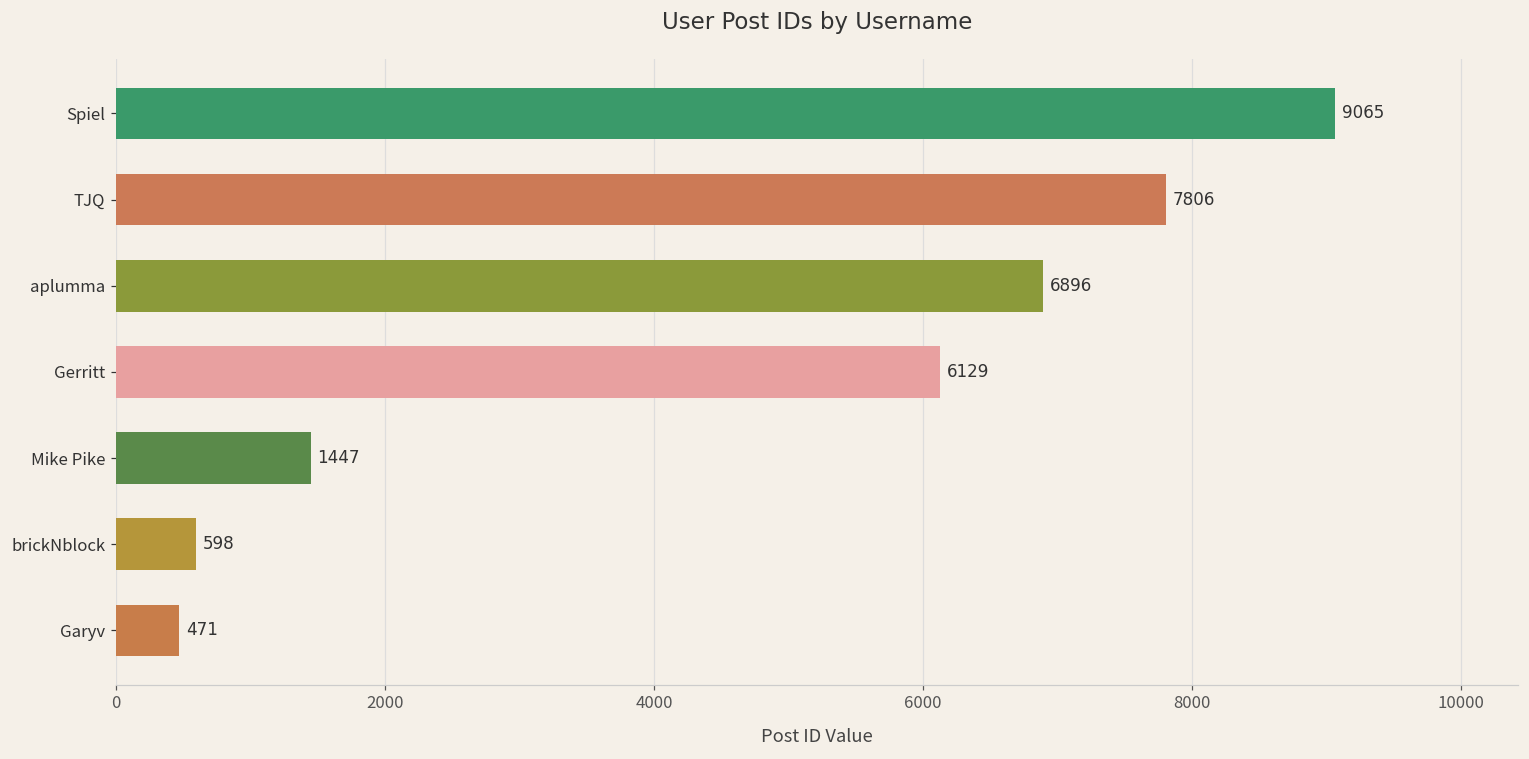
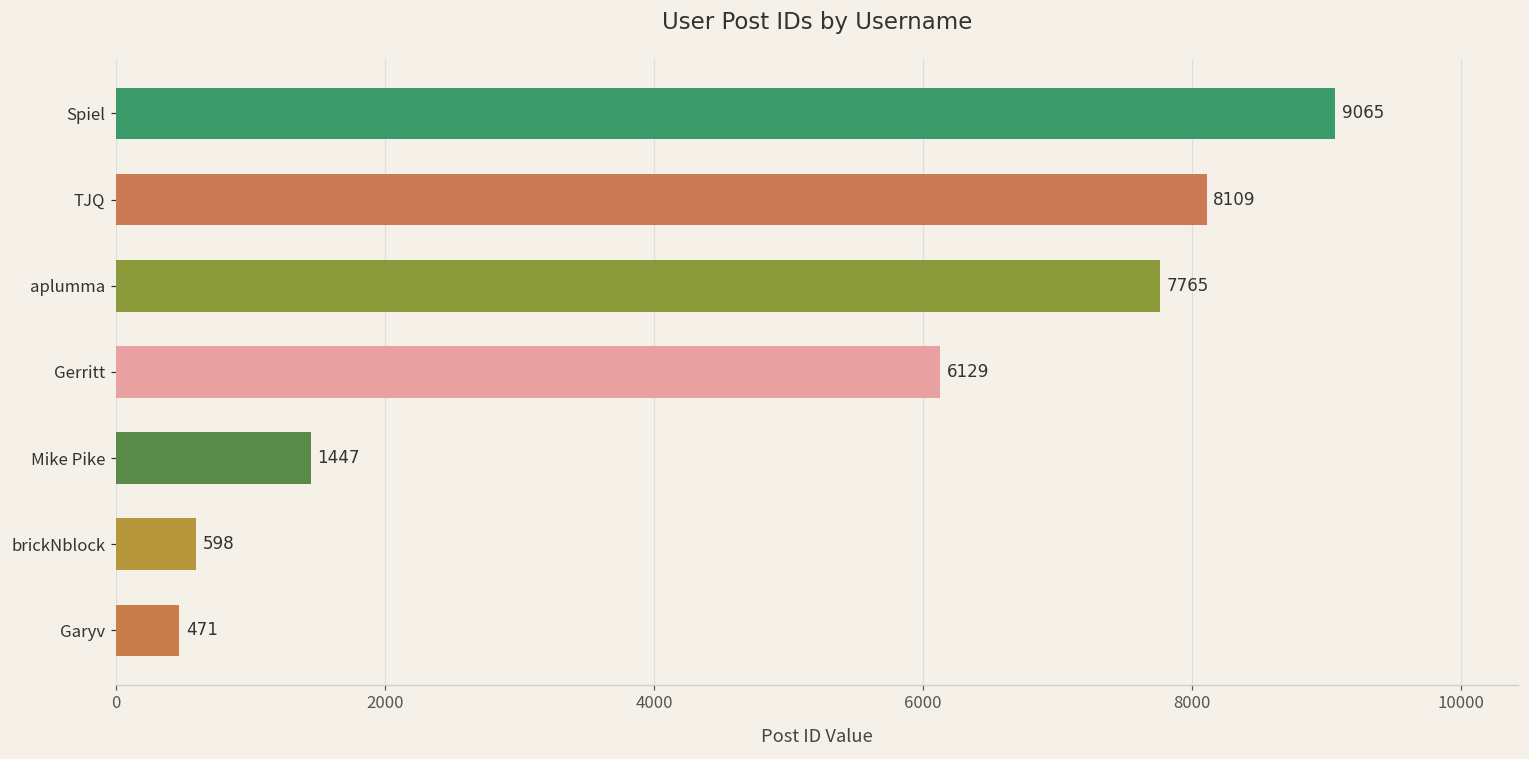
  {
    "Spiel": 9065,
-   "TJQ": 7806,
-   "aplumma": 6896,
+   "TJQ": 8109,
+   "aplumma": 7765,
    "Gerritt": 6129,
    "Mike Pike": 1447,
    "brickNblock": 598,
    "Garyv": 471
  }
